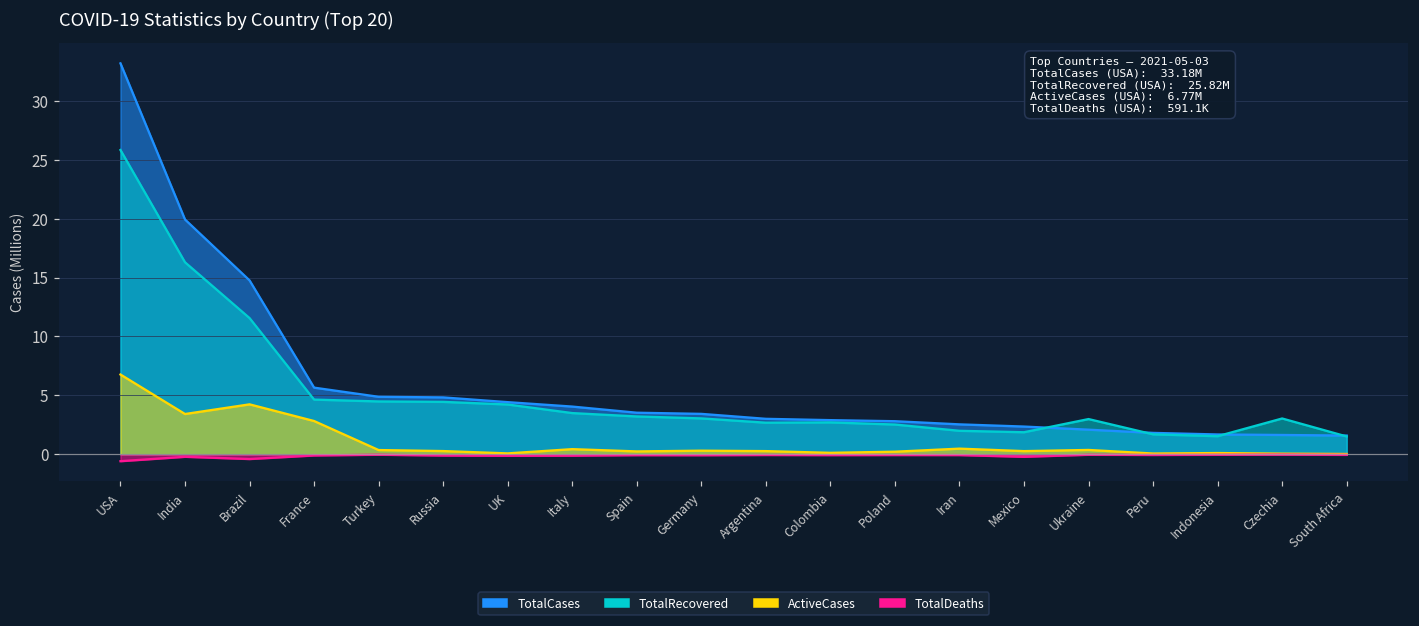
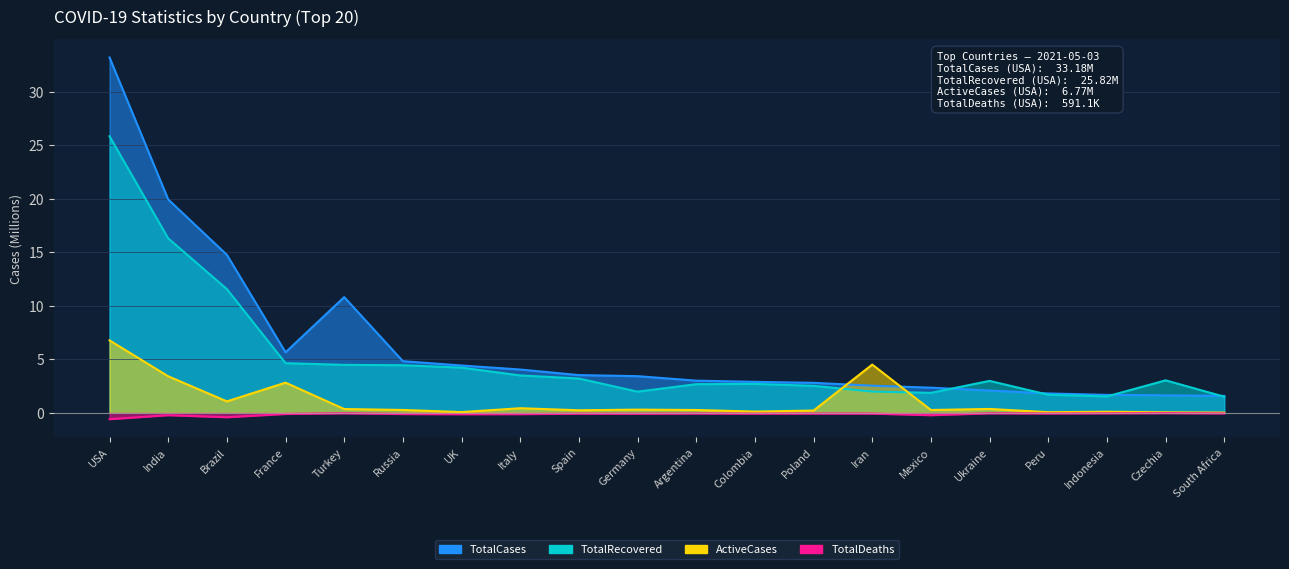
  {
    "TotalCases": {
      "USA": 33.2,
      "India": 19.9,
      "Brazil": 14.8,
      "France": 5.7,
-     "Turkey": 4.9,
+     "Turkey": 10.8,
      "Russia": 4.8,
      "Italy": 4.0,
      "Spain": 3.5,
      "Germany": 3.4,
      "Argentina": 3.0,
      "Poland": 2.8,
      "Iran": 2.5,
      "Mexico": 2.3,
      "Ukraine": 2.1,
      "Czechia": 1.6
    },
    "TotalRecovered": {
      "USA": 25.8,
      "India": 16.3,
      "Brazil": 11.6,
      "France": 4.6,
      "Turkey": 4.5,
      "Russia": 4.4,
      "Italy": 3.5,
      "Spain": 3.2,
-     "Germany": 3.0,
+     "Germany": 2.0,
      "Argentina": 2.7,
      "Poland": 2.5,
      "Iran": 2.0,
      "Mexico": 1.9,
      "Ukraine": 3.0,
      "Czechia": 3.0
    },
    "ActiveCases": {
      "USA": 6.8,
      "India": 3.4,
-     "Brazil": 4.2,
+     "Brazil": 1.1,
      "France": 2.8,
      "Turkey": 0.4,
      "Russia": 0.3,
      "Italy": 0.4,
      "Spain": 0.2,
      "Germany": 0.3,
      "Argentina": 0.3,
-     "Iran": 0.5,
+     "Iran": 4.5,
      "Mexico": 0.3,
      "Ukraine": 0.4
    }
  }
